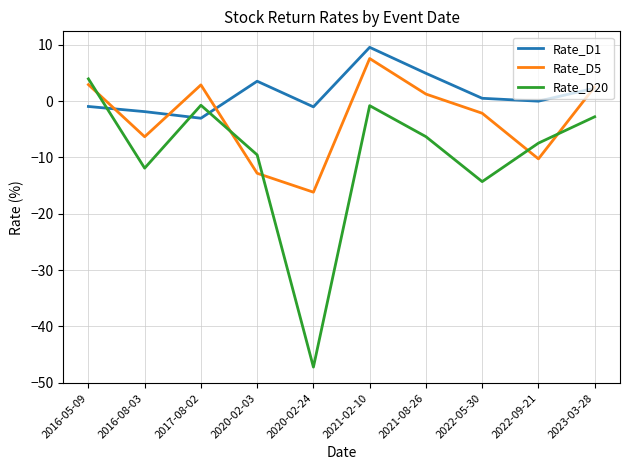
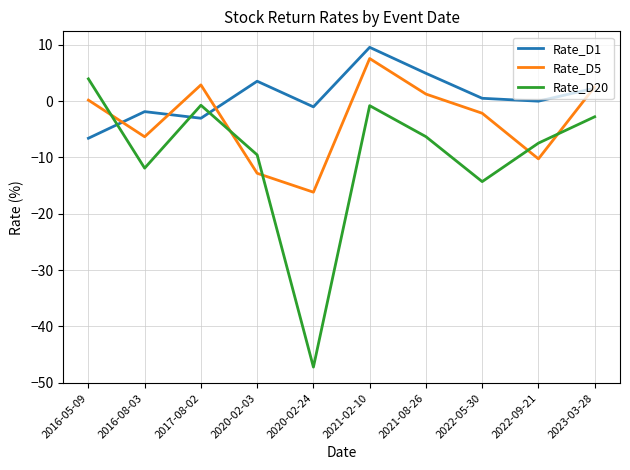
  {
    "Rate_D1": {
-     "2016-05-09": -1,
+     "2016-05-09": -7,
      "2016-08-03": -2,
      "2017-08-02": -3,
      "2020-02-03": 4,
      "2020-02-24": -1,
      "2021-02-10": 10,
      "2021-08-26": 5,
      "2022-05-30": 1,
      "2022-09-21": 0
    },
    "Rate_D5": {
-     "2016-05-09": 3,
+     "2016-05-09": 0,
      "2016-08-03": -6,
      "2017-08-02": 3,
      "2020-02-03": -13,
      "2020-02-24": -16,
      "2021-02-10": 8,
      "2021-08-26": 1,
      "2022-05-30": -2,
      "2022-09-21": -10
    },
    "Rate_D20": {
      "2016-05-09": 4,
      "2016-08-03": -12,
      "2017-08-02": -1,
      "2020-02-03": -10,
      "2020-02-24": -47,
      "2021-02-10": -1,
      "2021-08-26": -6,
      "2022-05-30": -14,
      "2022-09-21": -7,
      "2023-03-28": -3
    }
  }
